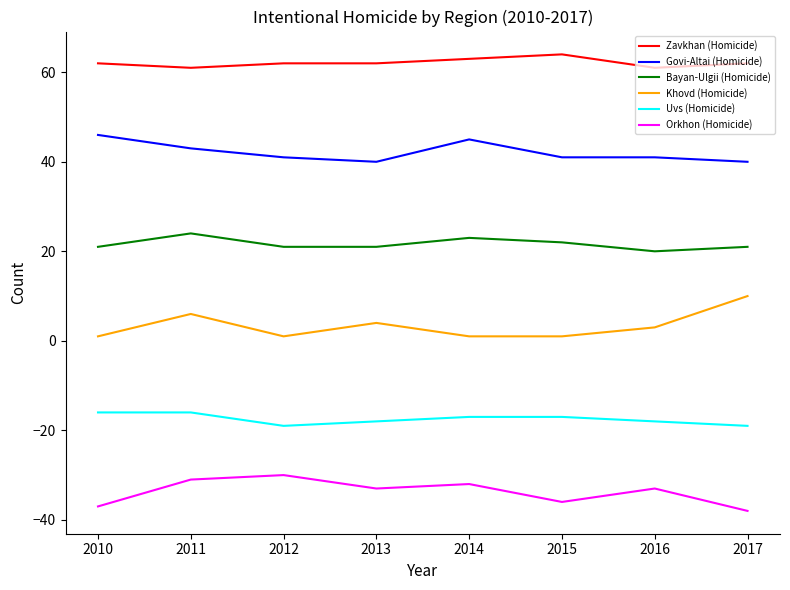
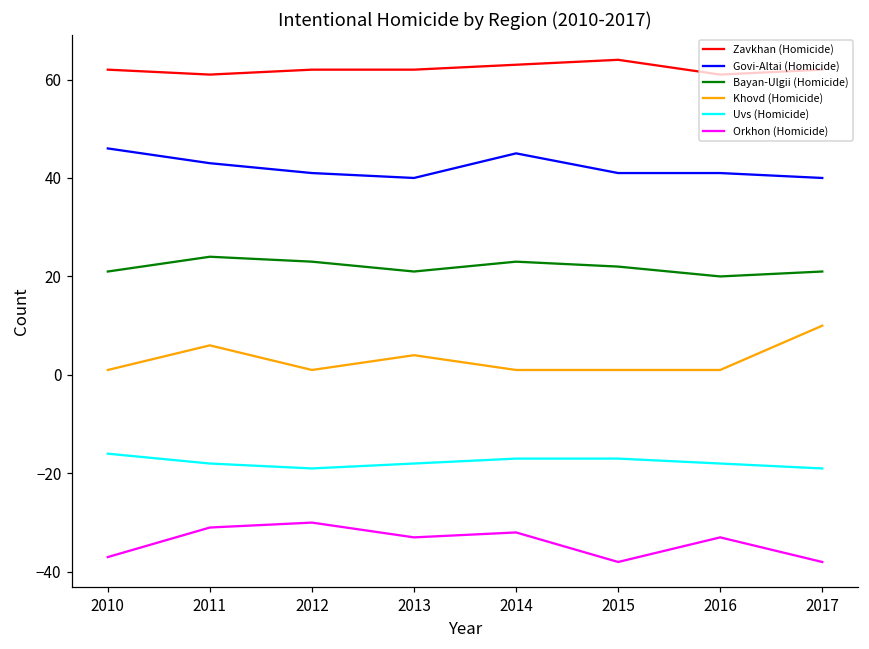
  {
    "Zavkhan (Homicide)": {
      "2010": 62,
      "2011": 61,
      "2012": 62,
      "2013": 62,
      "2014": 63,
      "2015": 64
    },
    "Govi-Altai (Homicide)": {
      "2010": 46,
      "2011": 43,
      "2012": 41,
      "2013": 40,
      "2014": 45,
      "2015": 41,
      "2016": 41,
      "2017": 40
    },
    "Bayan-Ulgii (Homicide)": {
      "2010": 21,
      "2011": 24,
-     "2012": 21,
+     "2012": 23,
      "2013": 21,
      "2014": 23,
      "2015": 22,
      "2016": 20,
      "2017": 21
    },
    "Khovd (Homicide)": {
      "2010": 1,
      "2011": 6,
      "2012": 1,
      "2013": 4,
      "2014": 1,
      "2015": 1,
-     "2016": 3,
+     "2016": 1,
      "2017": 10
    },
    "Uvs (Homicide)": {
      "2010": -16,
-     "2011": -16,
+     "2011": -18,
      "2012": -19,
      "2013": -18,
      "2014": -17,
      "2015": -17,
      "2016": -18,
      "2017": -19
    },
    "Orkhon (Homicide)": {
      "2010": -37,
      "2011": -31,
      "2012": -30,
      "2013": -33,
      "2014": -32,
-     "2015": -36,
+     "2015": -38,
      "2016": -33,
      "2017": -38
    }
  }
